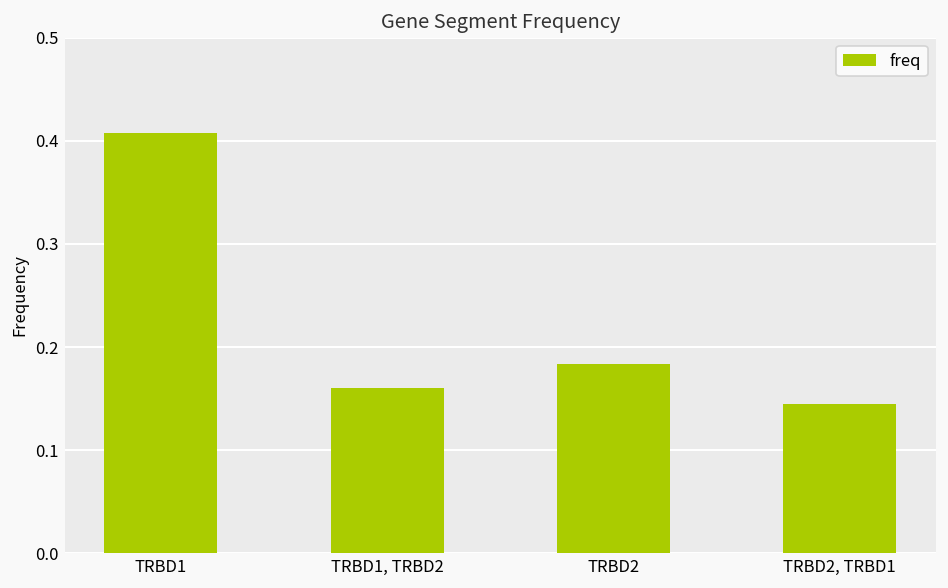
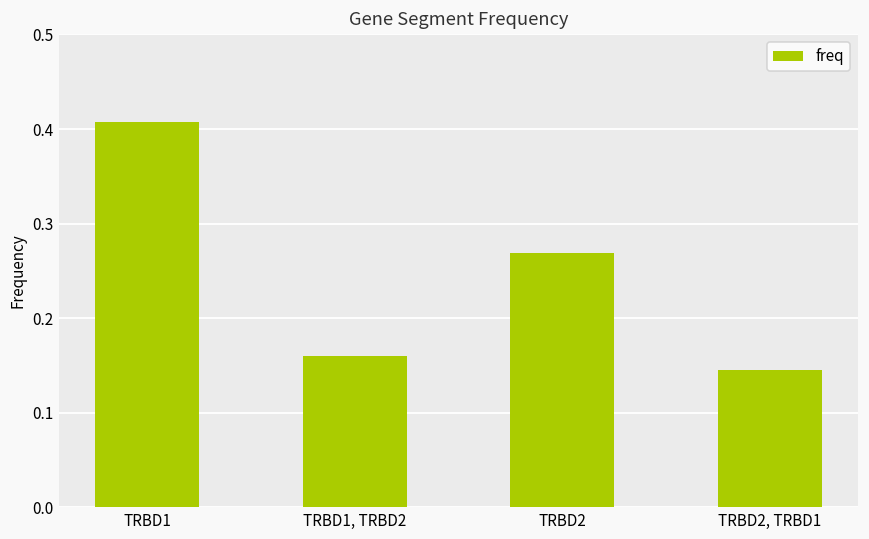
  {
    "TRBD1": 0.41,
    "TRBD1, TRBD2": 0.16,
-   "TRBD2": 0.18,
+   "TRBD2": 0.27,
    "TRBD2, TRBD1": 0.14
  }
